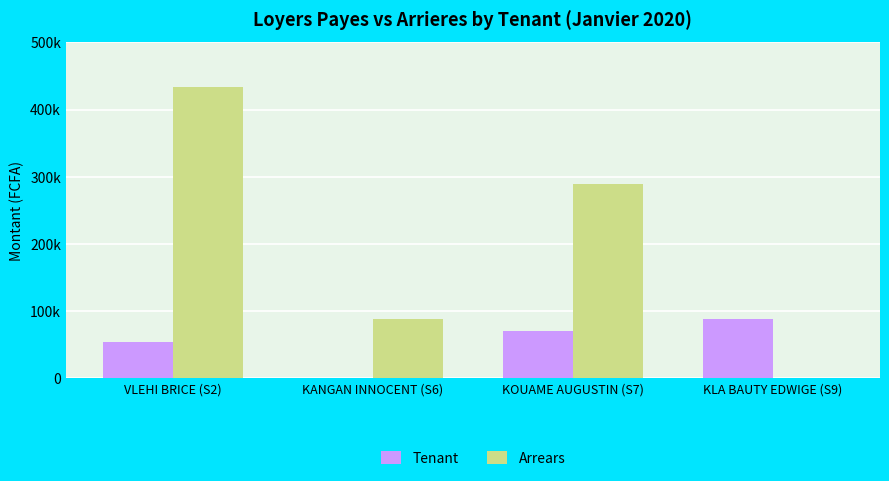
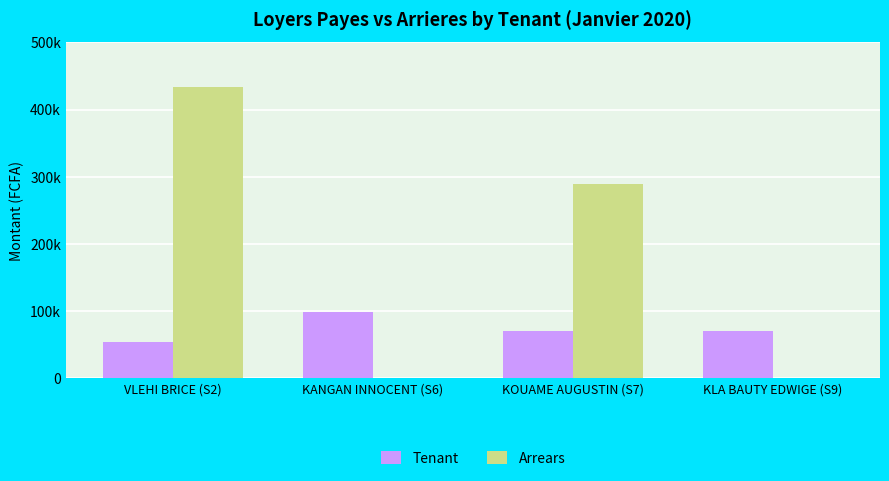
  {
    "Tenant": {
      "VLEHI BRICE (S2)": 50000,
-     "KANGAN INNOCENT (S6)": 0,
+     "KANGAN INNOCENT (S6)": 100000,
      "KOUAME AUGUSTIN (S7)": 70000,
-     "KLA BAUTY EDWIGE (S9)": 90000
+     "KLA BAUTY EDWIGE (S9)": 70000
    },
    "Arrears": {
      "VLEHI BRICE (S2)": 430000,
-     "KANGAN INNOCENT (S6)": 90000,
+     "KANGAN INNOCENT (S6)": 0,
      "KOUAME AUGUSTIN (S7)": 290000,
      "KLA BAUTY EDWIGE (S9)": 0
    }
  }
